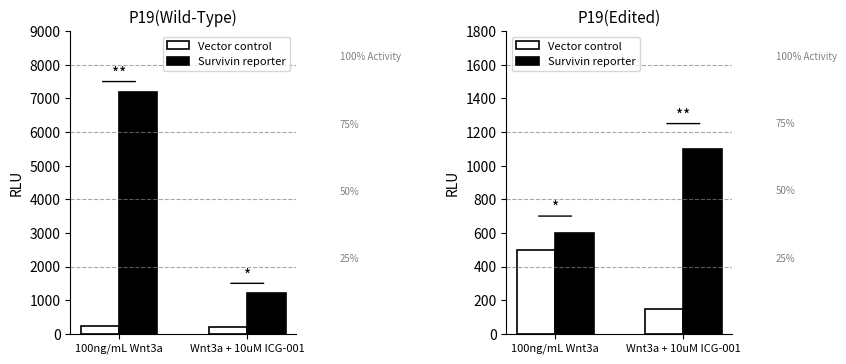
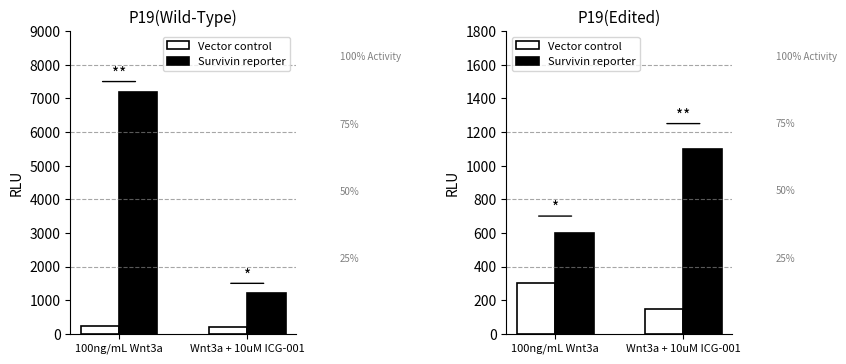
  {
    "P19(Wild-Type)": {
      "Vector control": {
        "100ng/mL Wnt3a": 200,
        "Wnt3a + 10uM ICG-001": 200
      },
      "Survivin reporter": {
        "100ng/mL Wnt3a": 7200,
        "Wnt3a + 10uM ICG-001": 1200
      }
    },
    "P19(Edited)": {
      "Vector control": {
-       "100ng/mL Wnt3a": 500,
+       "100ng/mL Wnt3a": 300,
        "Wnt3a + 10uM ICG-001": 150
      },
      "Survivin reporter": {
        "100ng/mL Wnt3a": 600,
        "Wnt3a + 10uM ICG-001": 1100
      }
    }
  }
